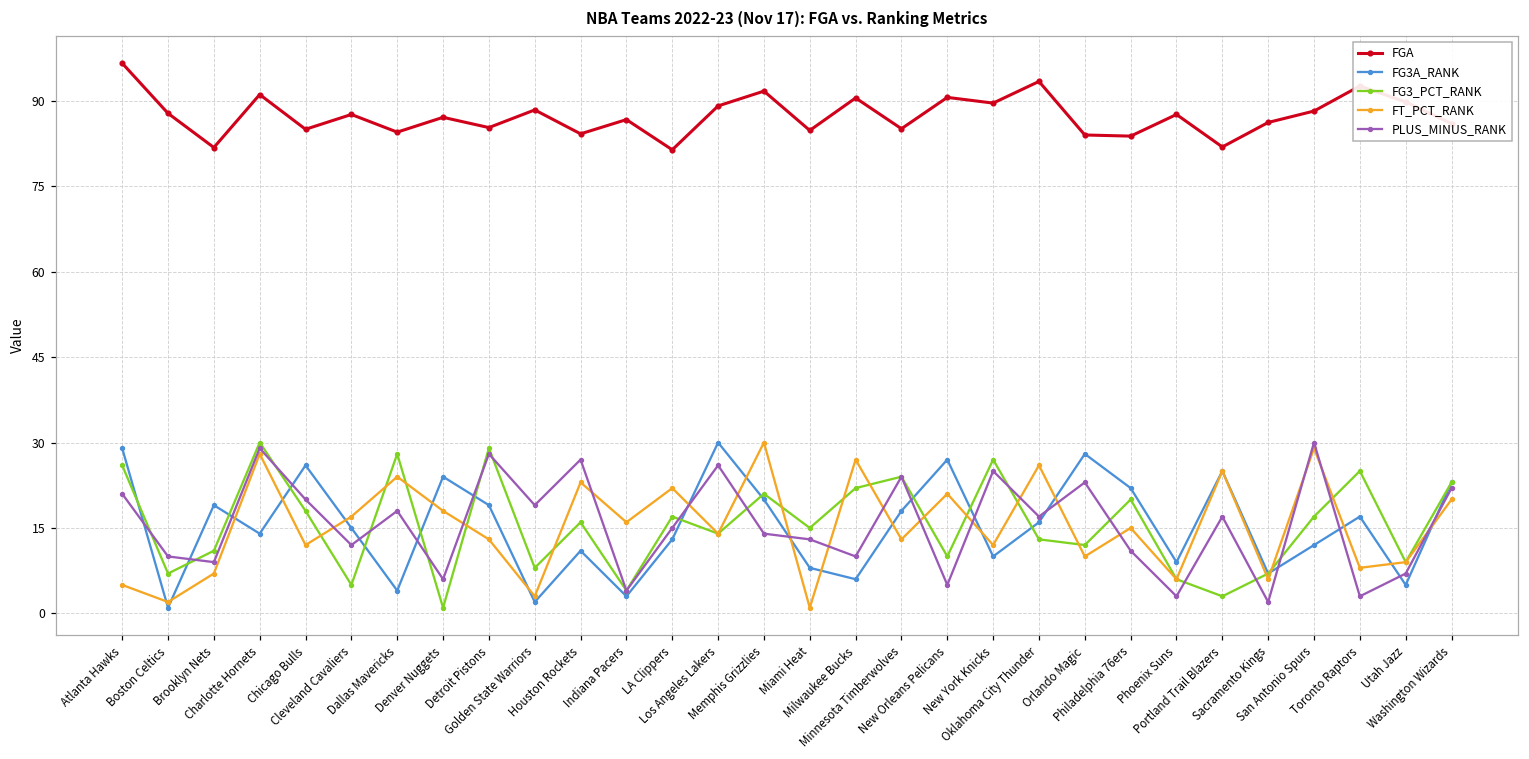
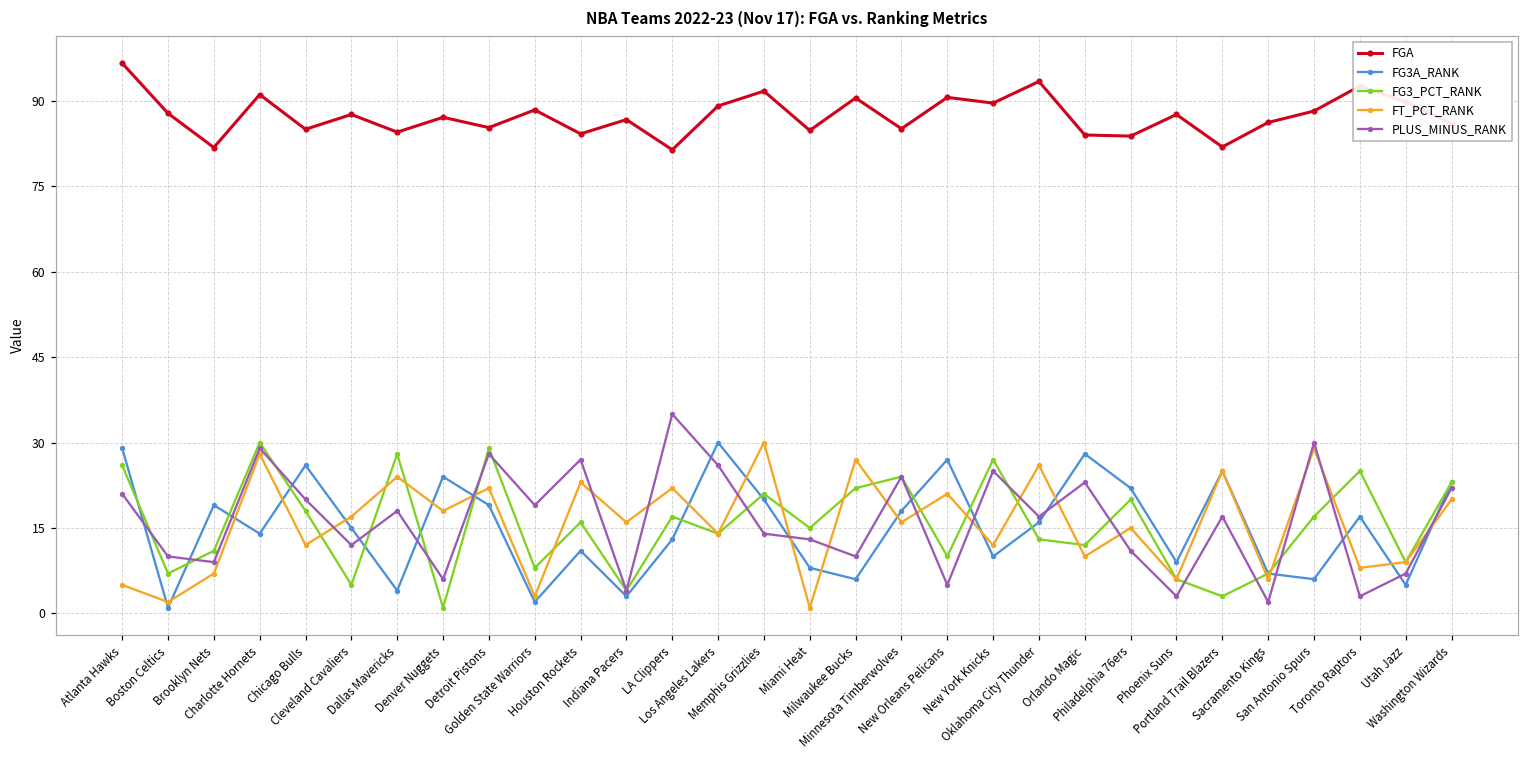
  {
    "FGA": {
      "Atlanta Hawks": 97,
      "Boston Celtics": 88,
      "Brooklyn Nets": 82,
      "Charlotte Hornets": 91,
      "Chicago Bulls": 85,
      "Cleveland Cavaliers": 88,
      "Dallas Mavericks": 85,
      "Denver Nuggets": 87,
      "Detroit Pistons": 85,
      "Golden State Warriors": 88,
      "Houston Rockets": 84,
      "Indiana Pacers": 87,
      "LA Clippers": 81,
      "Los Angeles Lakers": 89,
      "Memphis Grizzlies": 92,
      "Miami Heat": 85,
      "Milwaukee Bucks": 91,
      "Minnesota Timberwolves": 85,
      "New Orleans Pelicans": 91,
      "New York Knicks": 90,
      "Oklahoma City Thunder": 93,
      "Orlando Magic": 84,
      "Philadelphia 76ers": 84,
      "Phoenix Suns": 88,
      "Portland Trail Blazers": 82,
      "Sacramento Kings": 86,
      "San Antonio Spurs": 88
    },
    "FG3A_RANK": {
      "Atlanta Hawks": 29,
      "Boston Celtics": 1,
      "Brooklyn Nets": 19,
      "Charlotte Hornets": 14,
      "Chicago Bulls": 26,
      "Cleveland Cavaliers": 15,
      "Dallas Mavericks": 4,
      "Denver Nuggets": 24,
      "Detroit Pistons": 19,
      "Golden State Warriors": 2,
      "Houston Rockets": 11,
      "Indiana Pacers": 3,
      "LA Clippers": 13,
      "Los Angeles Lakers": 30,
      "Memphis Grizzlies": 20,
      "Miami Heat": 8,
      "Milwaukee Bucks": 6,
      "Minnesota Timberwolves": 18,
      "New Orleans Pelicans": 27,
      "New York Knicks": 10,
      "Oklahoma City Thunder": 16,
      "Orlando Magic": 28,
      "Philadelphia 76ers": 22,
      "Phoenix Suns": 9,
-     "San Antonio Spurs": 12,
+     "San Antonio Spurs": 6,
      "Toronto Raptors": 17,
      "Utah Jazz": 5
    },
    "FG3_PCT_RANK": {
      "Atlanta Hawks": 26,
      "Boston Celtics": 7,
      "Brooklyn Nets": 11,
      "Charlotte Hornets": 30,
      "Chicago Bulls": 18,
      "Cleveland Cavaliers": 5,
      "Dallas Mavericks": 28,
      "Denver Nuggets": 1,
      "Detroit Pistons": 29,
      "Golden State Warriors": 8,
      "Houston Rockets": 16,
      "LA Clippers": 17,
      "Memphis Grizzlies": 21,
      "Miami Heat": 15,
      "Milwaukee Bucks": 22,
      "New Orleans Pelicans": 10,
      "New York Knicks": 27,
      "Oklahoma City Thunder": 13,
      "Orlando Magic": 12,
      "Philadelphia 76ers": 20,
      "Portland Trail Blazers": 3,
      "San Antonio Spurs": 17,
      "Toronto Raptors": 25
    },
    "FT_PCT_RANK": {
      "Atlanta Hawks": 5,
      "Boston Celtics": 2,
      "Brooklyn Nets": 7,
      "Charlotte Hornets": 28,
      "Chicago Bulls": 12,
      "Cleveland Cavaliers": 17,
      "Dallas Mavericks": 24,
      "Denver Nuggets": 18,
-     "Detroit Pistons": 13,
+     "Detroit Pistons": 22,
      "Golden State Warriors": 3,
      "Houston Rockets": 23,
      "Indiana Pacers": 16,
      "LA Clippers": 22,
      "Memphis Grizzlies": 30,
      "Miami Heat": 1,
      "Milwaukee Bucks": 27,
-     "Minnesota Timberwolves": 13,
+     "Minnesota Timberwolves": 16,
      "New Orleans Pelicans": 21,
      "New York Knicks": 12,
      "Oklahoma City Thunder": 26,
      "Orlando Magic": 10,
      "Philadelphia 76ers": 15,
      "Sacramento Kings": 6,
      "San Antonio Spurs": 29,
      "Toronto Raptors": 8,
      "Washington Wizards": 20
    },
    "PLUS_MINUS_RANK": {
      "Atlanta Hawks": 21,
      "Boston Celtics": 10,
      "Brooklyn Nets": 9,
      "Charlotte Hornets": 29,
      "Chicago Bulls": 20,
      "Cleveland Cavaliers": 12,
      "Dallas Mavericks": 18,
      "Denver Nuggets": 6,
      "Detroit Pistons": 28,
      "Golden State Warriors": 19,
      "Houston Rockets": 27,
-     "LA Clippers": 15,
+     "LA Clippers": 35,
      "Los Angeles Lakers": 26,
      "Memphis Grizzlies": 14,
      "Miami Heat": 13,
      "Milwaukee Bucks": 10,
      "New Orleans Pelicans": 5,
      "New York Knicks": 25,
      "Oklahoma City Thunder": 17,
      "Orlando Magic": 23,
      "Philadelphia 76ers": 11,
      "Phoenix Suns": 3,
      "Portland Trail Blazers": 17,
      "Sacramento Kings": 2,
      "San Antonio Spurs": 30,
      "Toronto Raptors": 3,
      "Utah Jazz": 7,
      "Washington Wizards": 22
    }
  }
